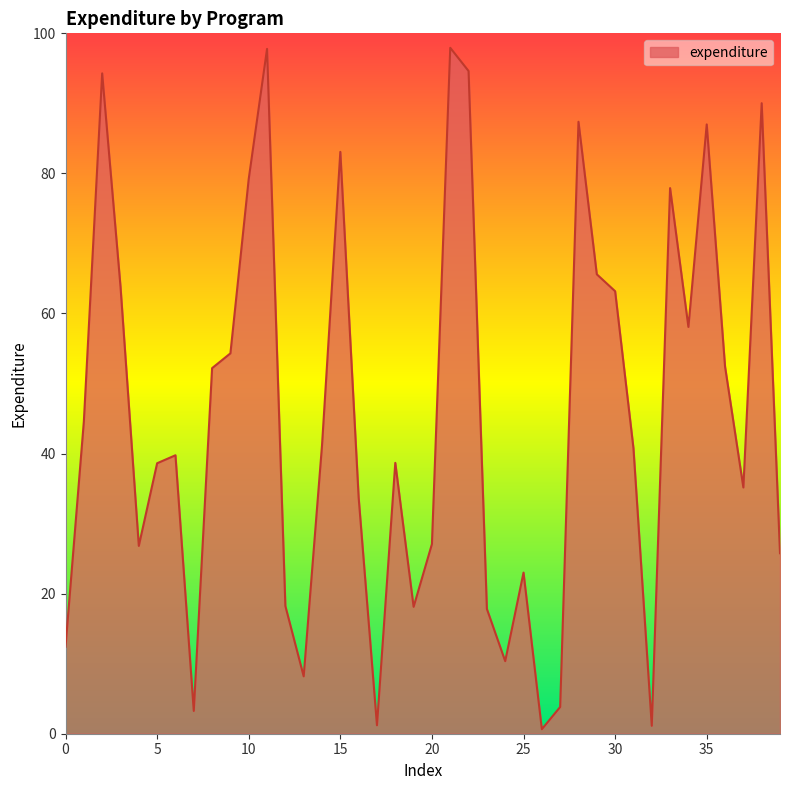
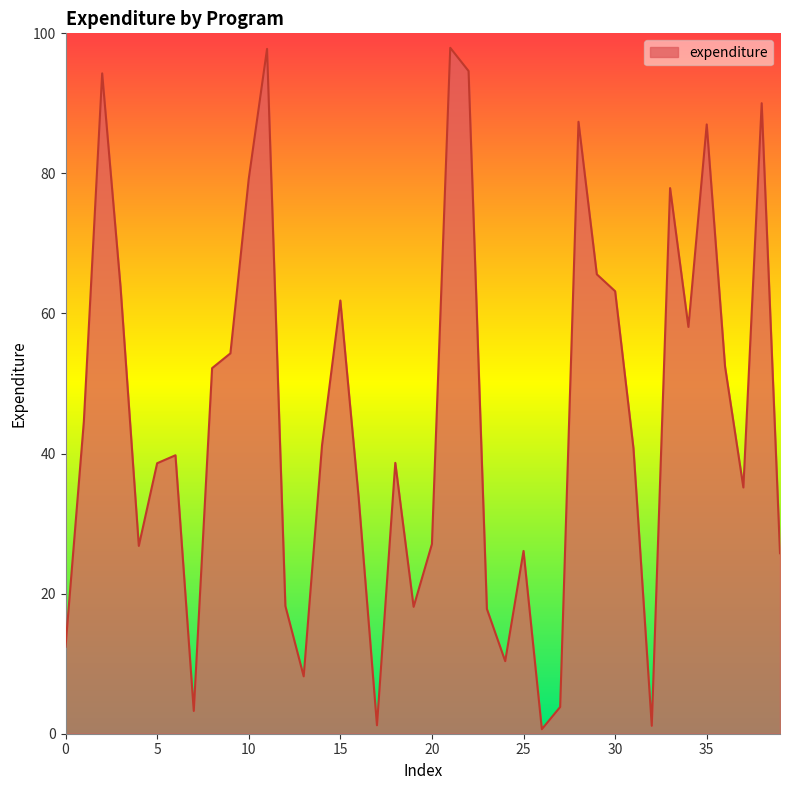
  {
    "0": 12,
    "5": 39,
    "10": 79,
-   "15": 83,
+   "15": 62,
    "20": 27,
-   "25": 23,
+   "25": 26,
    "30": 63,
    "35": 87
  }
